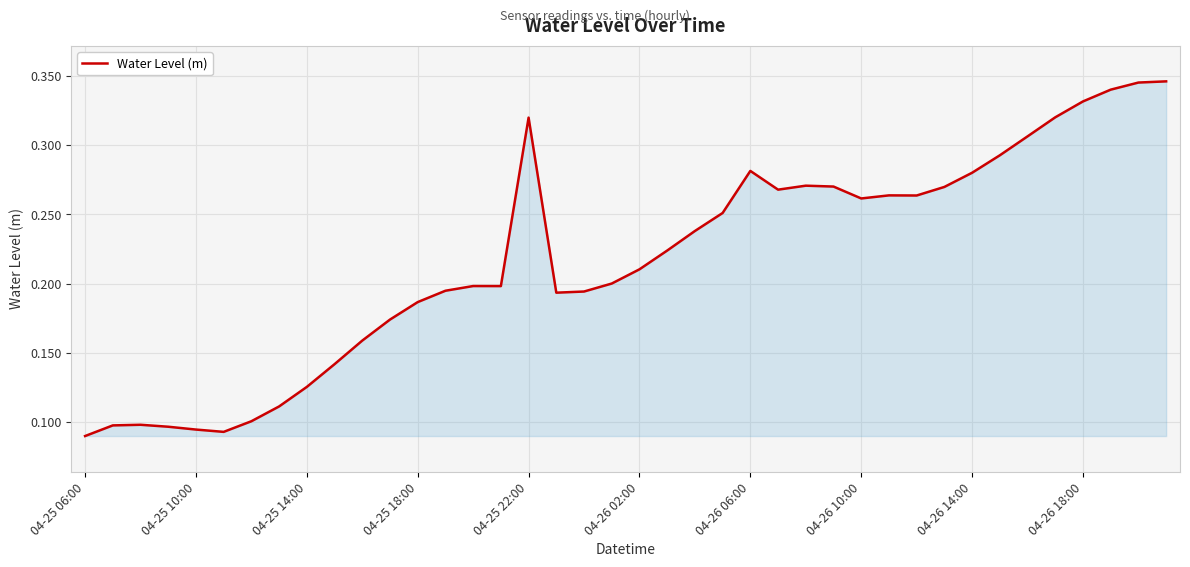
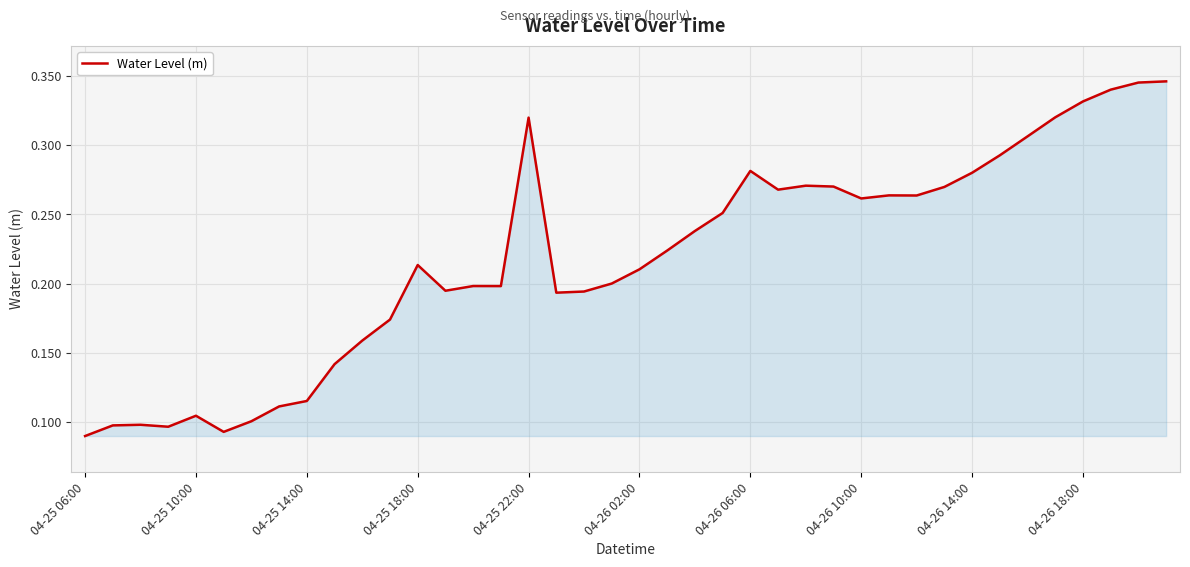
  {
    "04-25 06:00": 0.090,
-   "04-25 10:00": 0.095,
-   "04-25 14:00": 0.125,
-   "04-25 18:00": 0.187,
+   "04-25 10:00": 0.105,
+   "04-25 14:00": 0.115,
+   "04-25 18:00": 0.213,
    "04-25 22:00": 0.320,
    "04-26 02:00": 0.210,
    "04-26 06:00": 0.281,
    "04-26 10:00": 0.261,
    "04-26 14:00": 0.280,
    "04-26 18:00": 0.331
  }
